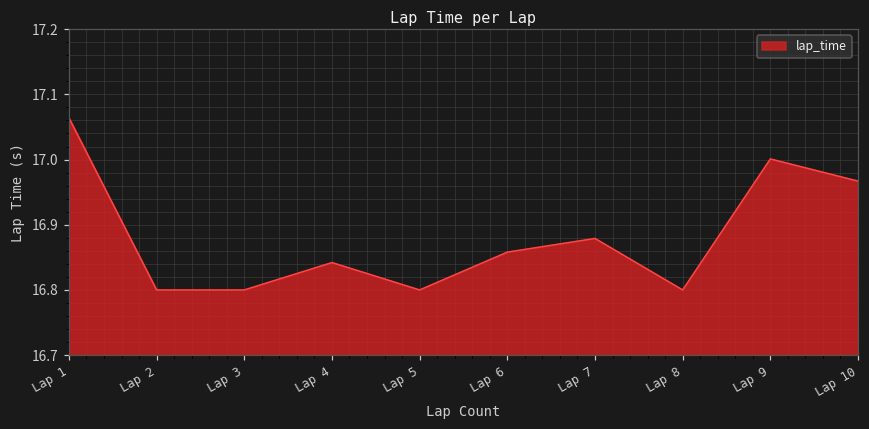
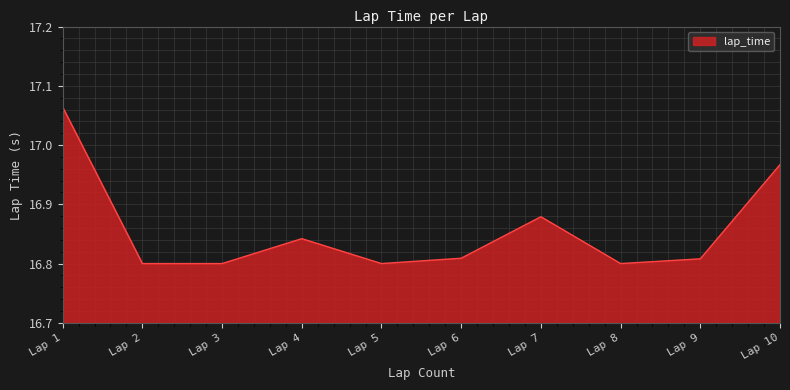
  {
    "Lap 1": 17.06,
    "Lap 2": 16.80,
    "Lap 3": 16.80,
    "Lap 4": 16.84,
    "Lap 5": 16.80,
-   "Lap 6": 16.86,
+   "Lap 6": 16.81,
    "Lap 7": 16.88,
    "Lap 8": 16.80,
-   "Lap 9": 17.00,
+   "Lap 9": 16.81,
    "Lap 10": 16.97
  }
